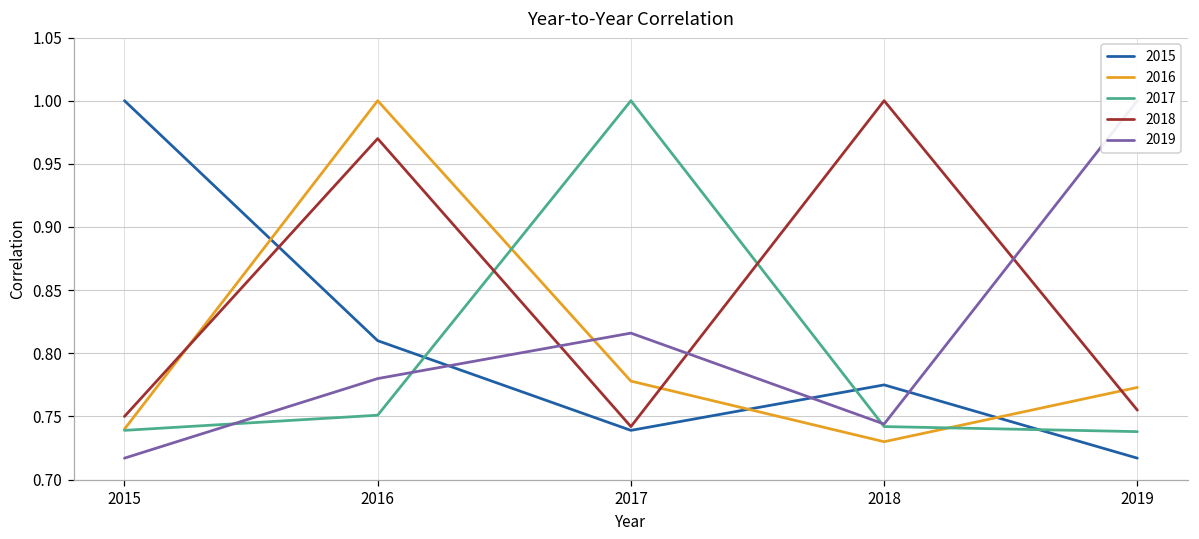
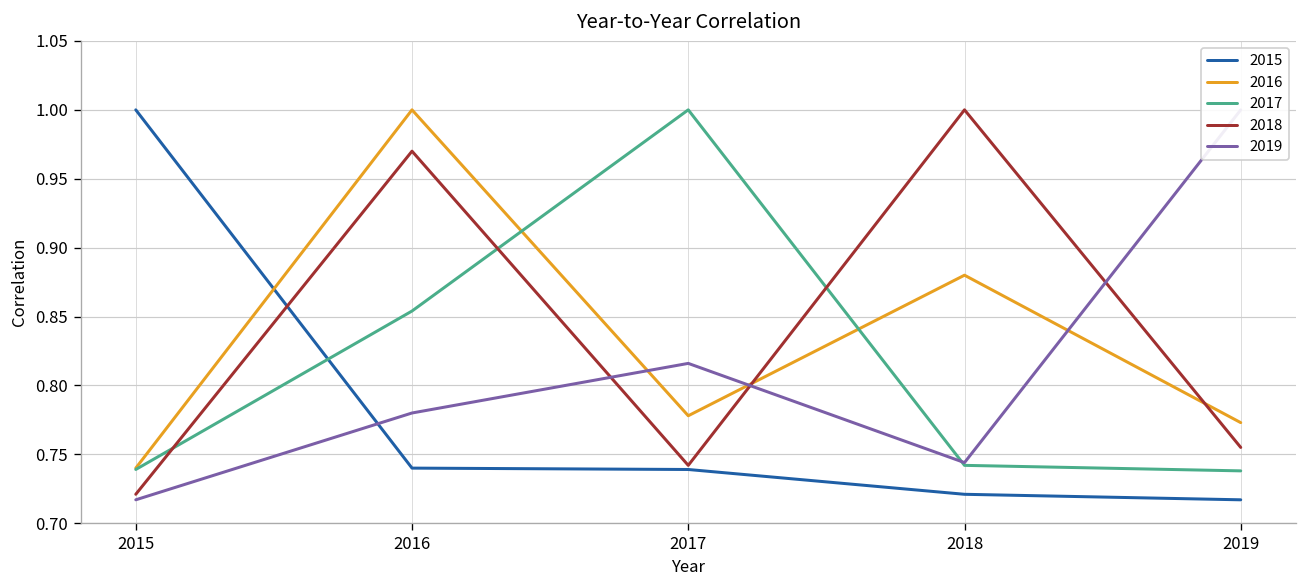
  {
    "2015": {
      "2015": 1.000,
-     "2016": 0.81,
+     "2016": 0.74,
      "2017": 0.739,
-     "2018": 0.775,
+     "2018": 0.721,
      "2019": 0.717
    },
    "2016": {
      "2016": 1.00,
      "2017": 0.78,
-     "2018": 0.73,
+     "2018": 0.88,
      "2019": 0.773
    },
    "2017": {
-     "2016": 0.751,
+     "2016": 0.854,
      "2017": 1.000,
      "2019": 0.738
    },
    "2018": {
-     "2015": 0.750,
+     "2015": 0.721,
      "2016": 0.970,
      "2017": 0.742,
      "2018": 1.000,
      "2019": 0.755
    },
    "2019": {
      "2015": 0.717,
      "2016": 0.780,
      "2017": 0.816
    }
  }
